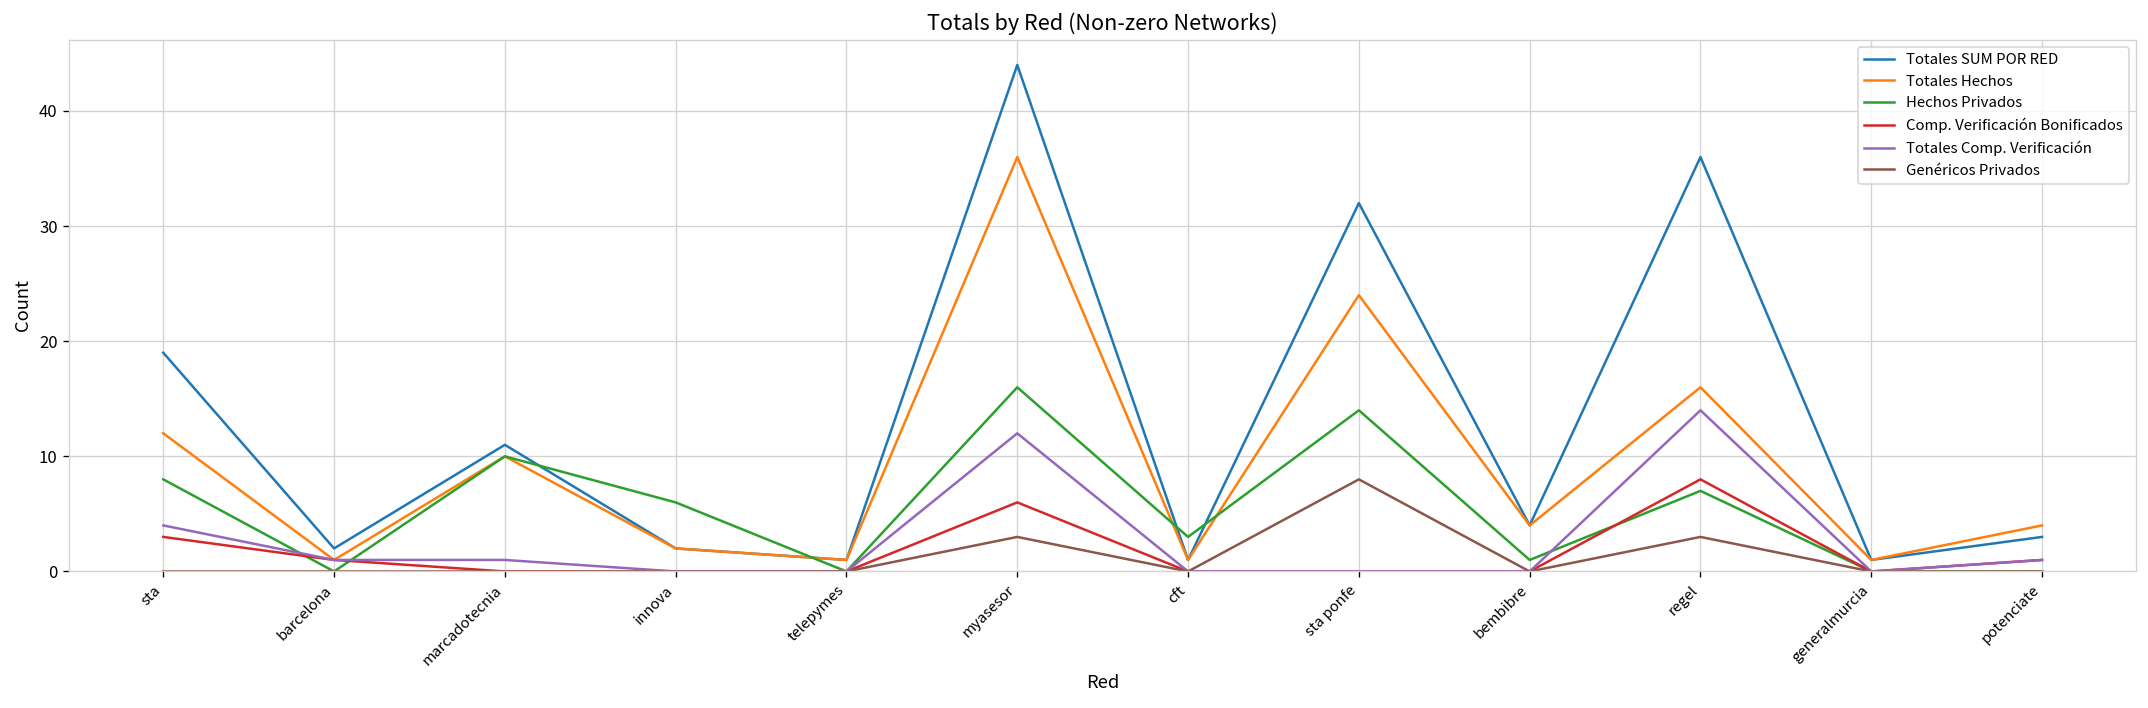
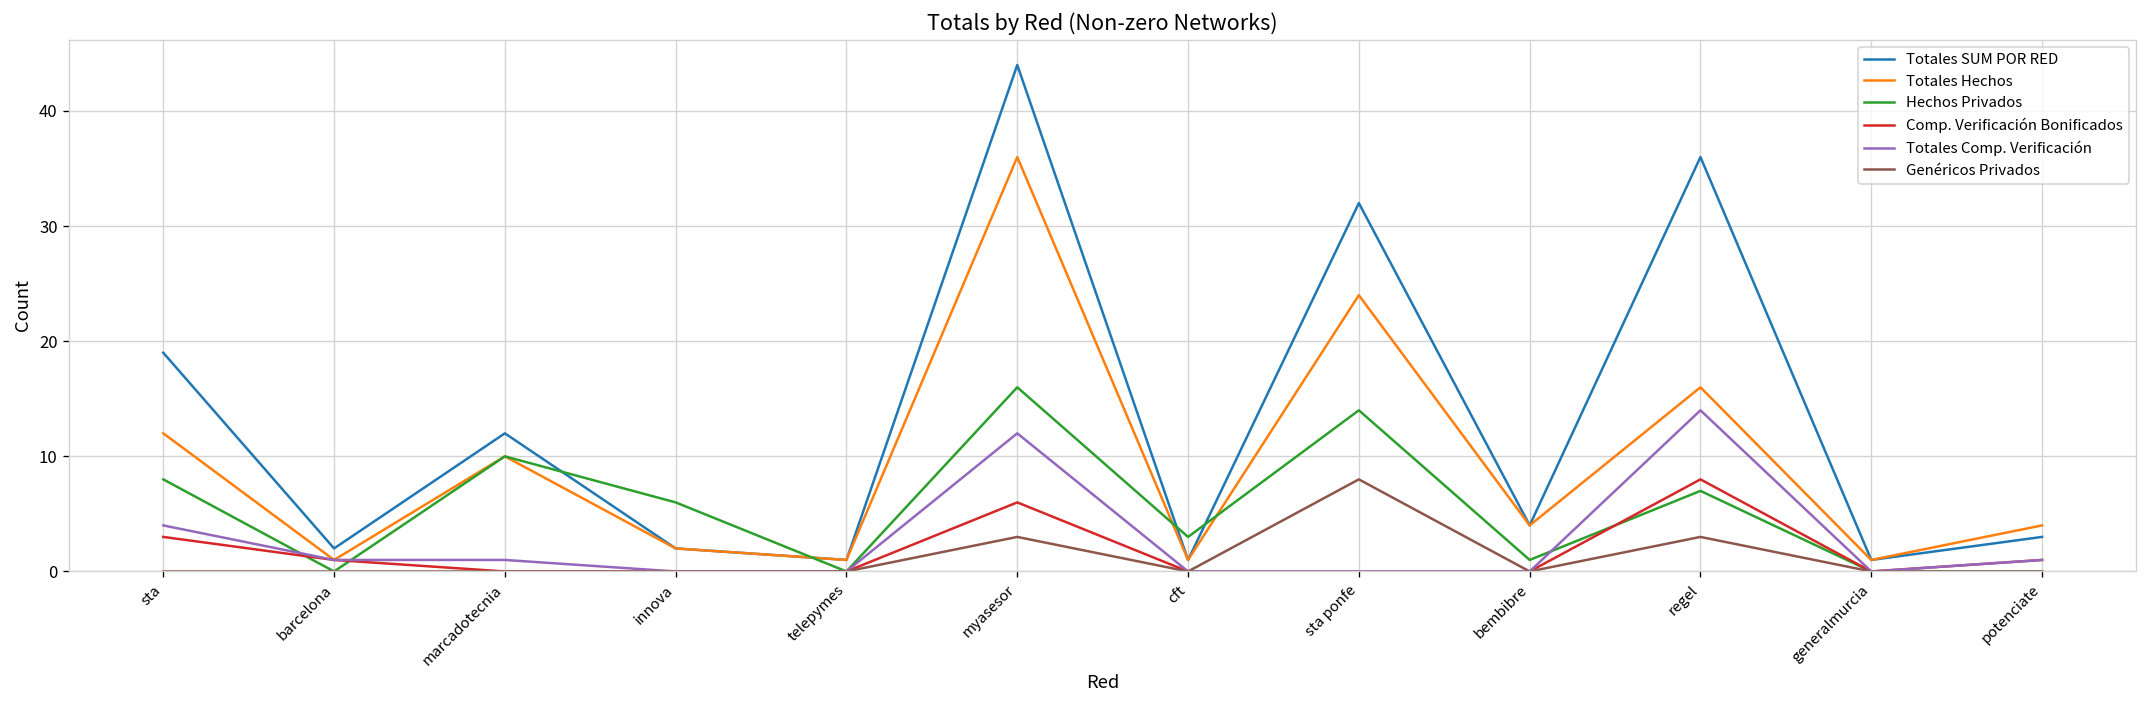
  {
    "Totales SUM POR RED": {
      "sta": 19,
      "barcelona": 2,
-     "marcadotecnia": 11,
+     "marcadotecnia": 12,
      "myasesor": 44,
      "sta ponfe": 32,
      "regel": 36,
      "potenciate": 3
    },
    "Totales Hechos": {
      "sta": 12,
      "myasesor": 36,
      "sta ponfe": 24,
      "regel": 16,
      "potenciate": 4
    },
    "Hechos Privados": {
      "sta": 8,
      "innova": 6,
      "myasesor": 16,
      "cft": 3,
      "sta ponfe": 14,
      "bembibre": 1,
      "regel": 7
    },
    "Comp. Verificación Bonificados": {
      "sta": 3,
      "myasesor": 6,
      "regel": 8
    },
    "Totales Comp. Verificación": {
      "sta": 4,
      "marcadotecnia": 1,
      "myasesor": 12,
      "regel": 14
    },
    "Genéricos Privados": {
      "sta": 0,
      "myasesor": 3,
      "sta ponfe": 8,
      "regel": 3
    }
  }
